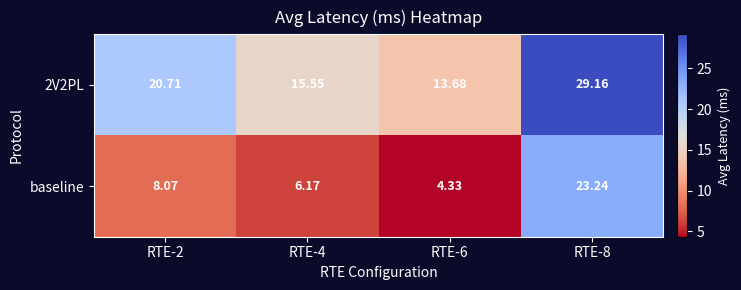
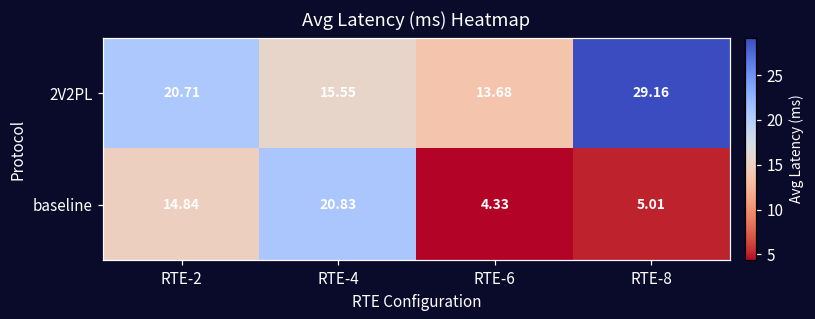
  {
    "2V2PL": {
      "RTE-2": 20.71,
      "RTE-4": 15.55,
      "RTE-6": 13.68,
      "RTE-8": 29.16
    },
    "baseline": {
-     "RTE-2": 8.07,
-     "RTE-4": 6.17,
+     "RTE-2": 14.84,
+     "RTE-4": 20.83,
      "RTE-6": 4.33,
-     "RTE-8": 23.24
+     "RTE-8": 5.01
    }
  }
